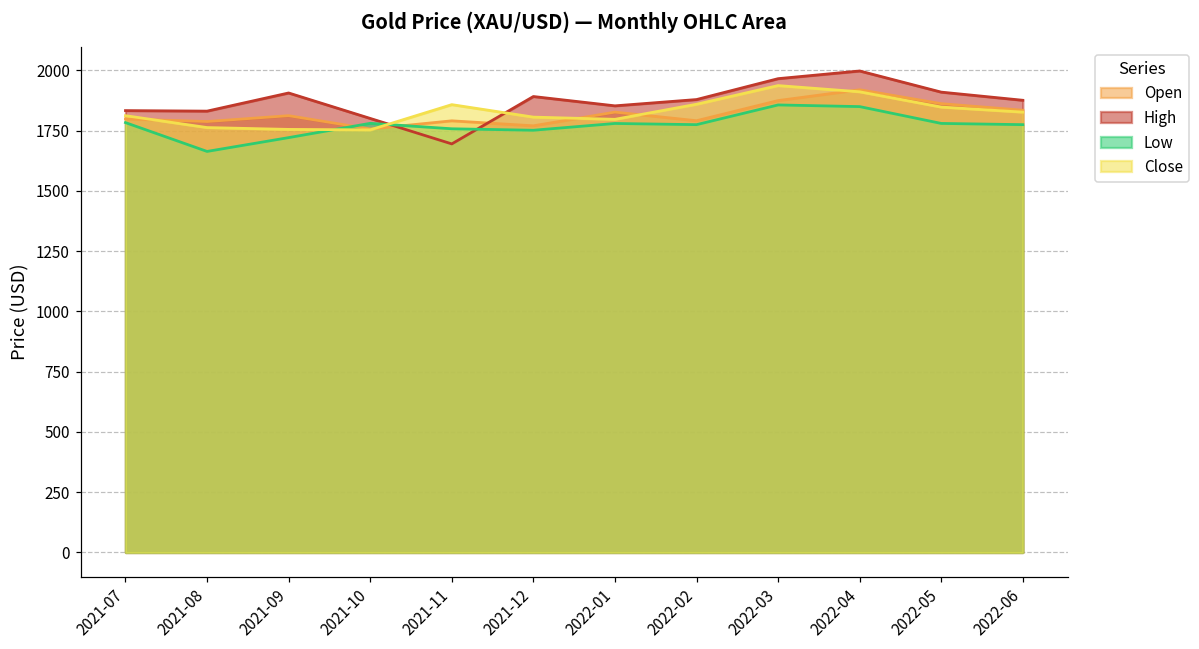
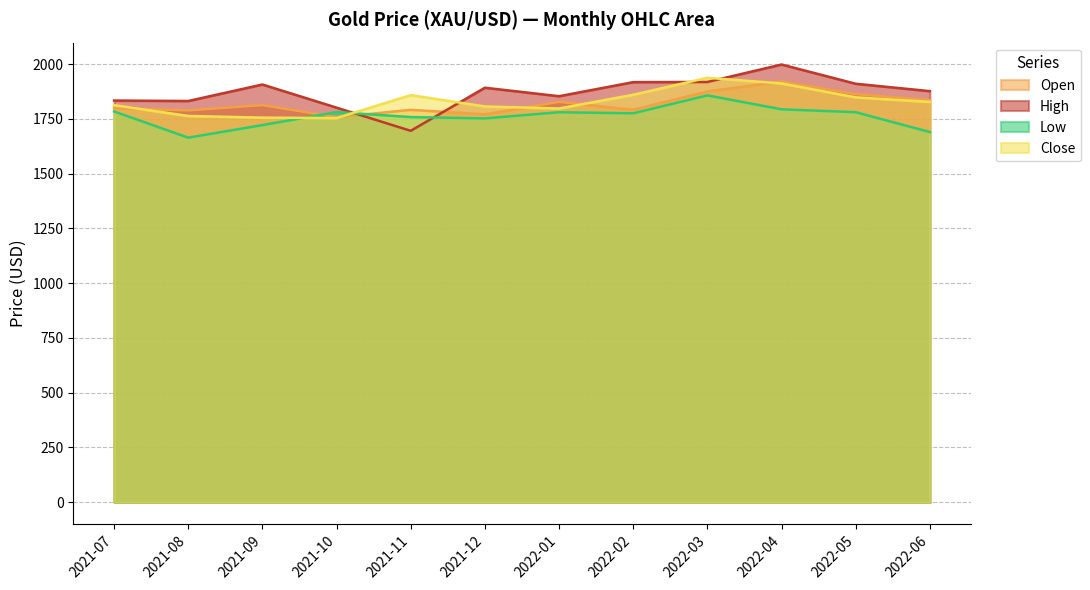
  {
    "High": {
      "2021-07": 1830,
      "2021-08": 1830,
      "2021-09": 1910,
      "2021-10": 1800,
      "2021-11": 1700,
      "2021-12": 1890,
      "2022-01": 1850,
-     "2022-02": 1880,
-     "2022-03": 1970,
+     "2022-02": 1920,
+     "2022-03": 1920,
      "2022-04": 2000,
      "2022-05": 1910,
      "2022-06": 1880
    },
    "Low": {
      "2021-07": 1780,
      "2021-08": 1660,
      "2021-09": 1720,
      "2021-10": 1780,
      "2021-11": 1760,
      "2021-12": 1750,
      "2022-01": 1780,
      "2022-02": 1780,
      "2022-03": 1860,
-     "2022-04": 1850,
+     "2022-04": 1790,
      "2022-05": 1780,
-     "2022-06": 1780
+     "2022-06": 1690
    }
  }
